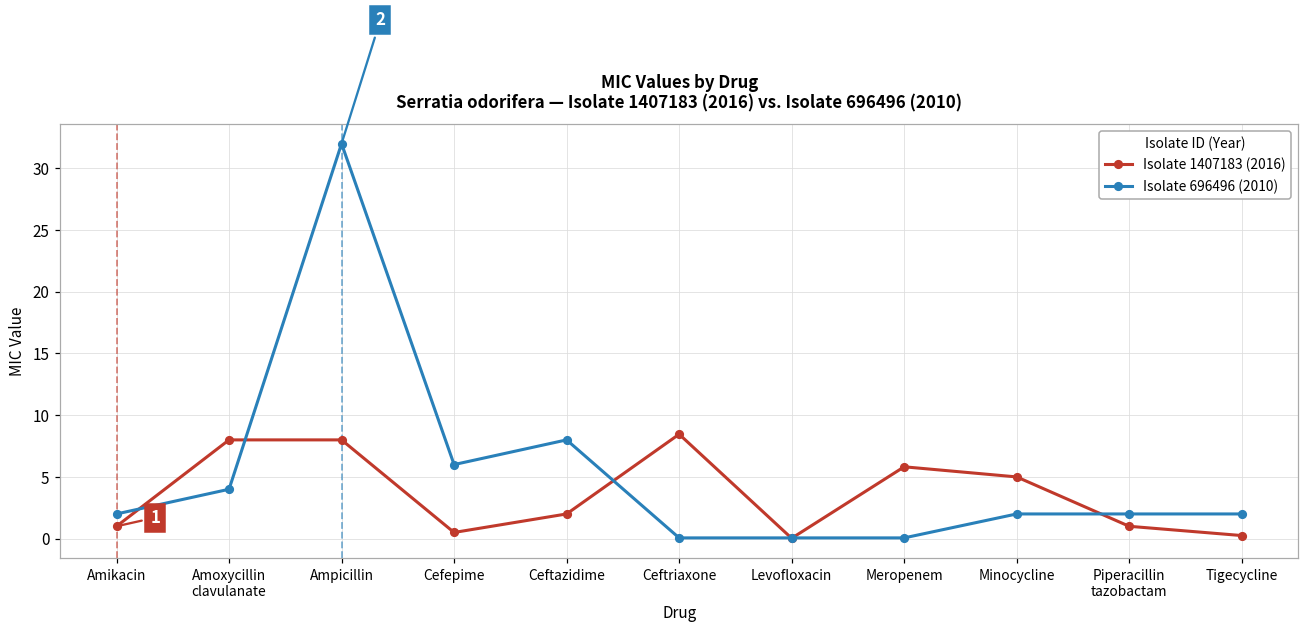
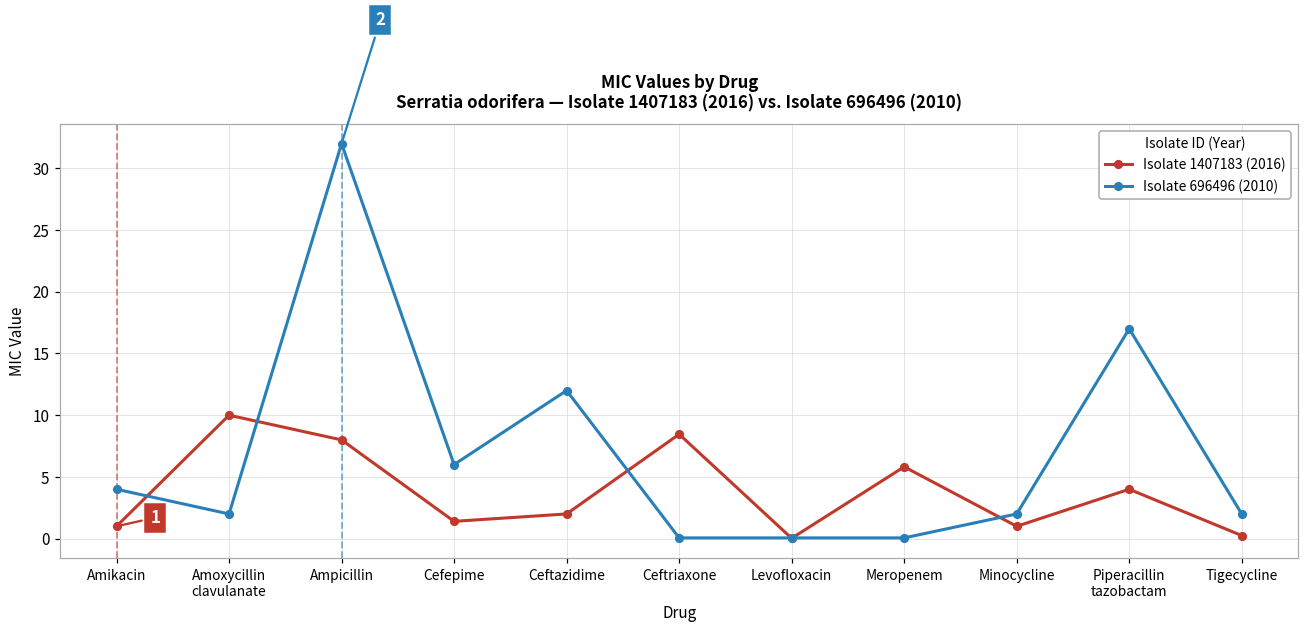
  {
    "Isolate 1407183 (2016)": {
-     "Amoxycillin clavulanate": 8,
+     "Amoxycillin clavulanate": 10,
      "Ampicillin": 8.0,
-     "Cefepime": 0.5,
+     "Cefepime": 1.4,
      "Ceftazidime": 2.0,
      "Ceftriaxone": 8.5,
      "Meropenem": 5.8,
-     "Minocycline": 5,
-     "Piperacillin tazobactam": 1,
+     "Minocycline": 1,
+     "Piperacillin tazobactam": 4,
      "Tigecycline": 0.3
    },
    "Isolate 696496 (2010)": {
-     "Amikacin": 2,
-     "Amoxycillin clavulanate": 4,
+     "Amikacin": 4,
+     "Amoxycillin clavulanate": 2,
      "Ampicillin": 32,
      "Cefepime": 6,
-     "Ceftazidime": 8,
+     "Ceftazidime": 12,
      "Ceftriaxone": 0,
      "Meropenem": 0,
      "Minocycline": 2,
-     "Piperacillin tazobactam": 2,
+     "Piperacillin tazobactam": 17,
      "Tigecycline": 2
    }
  }
